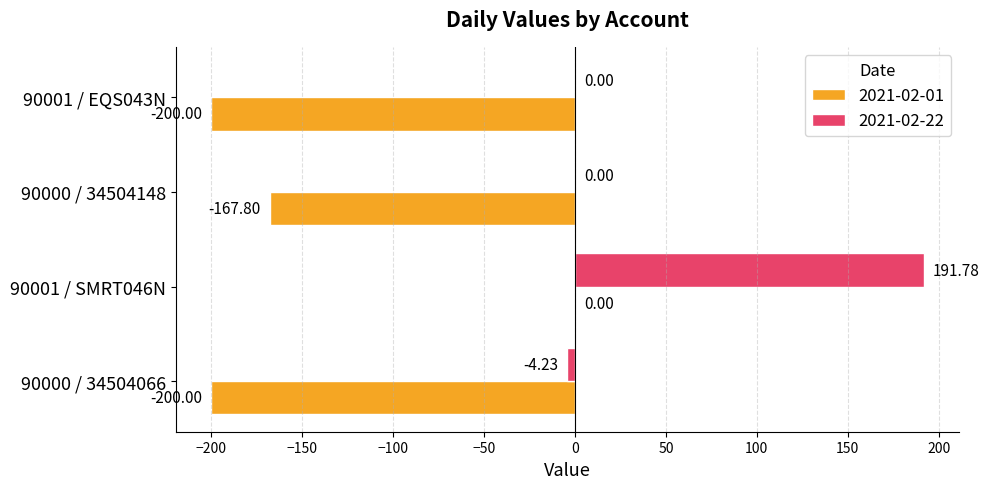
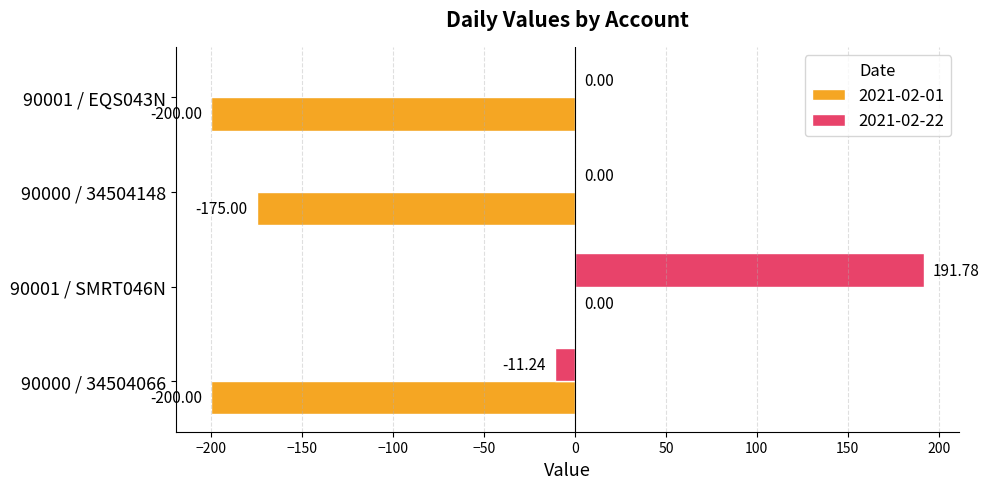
  {
    "2021-02-01": {
      "90001 / EQS043N": -200.00,
-     "90000 / 34504148": -167.80,
+     "90000 / 34504148": -175.00,
      "90001 / SMRT046N": 0.00,
      "90000 / 34504066": -200.00
    },
    "2021-02-22": {
      "90001 / EQS043N": 0.00,
      "90000 / 34504148": 0.00,
      "90001 / SMRT046N": 191.78,
-     "90000 / 34504066": -4.23
+     "90000 / 34504066": -11.24
    }
  }
